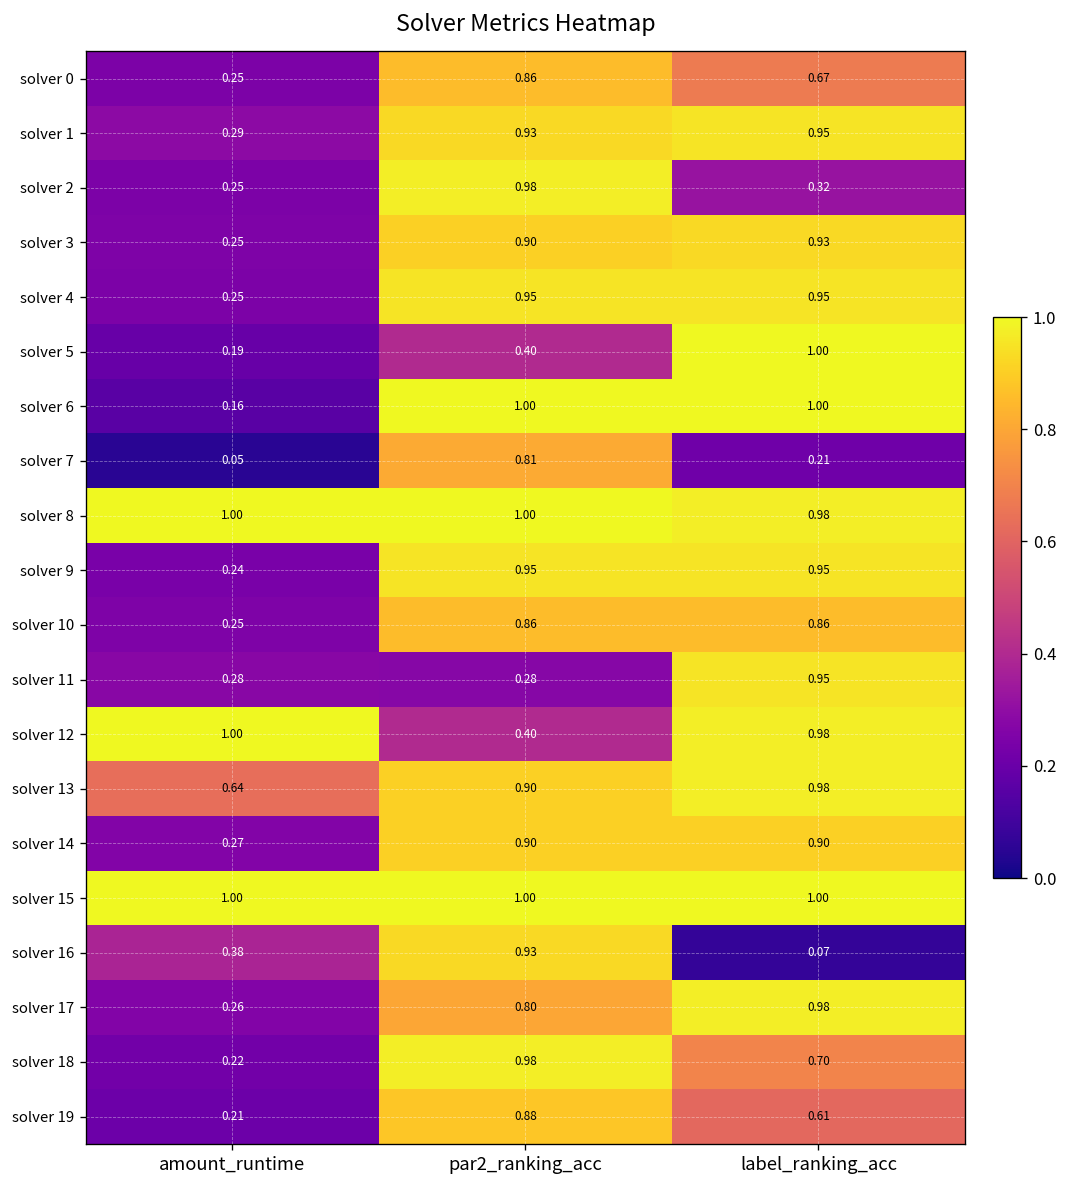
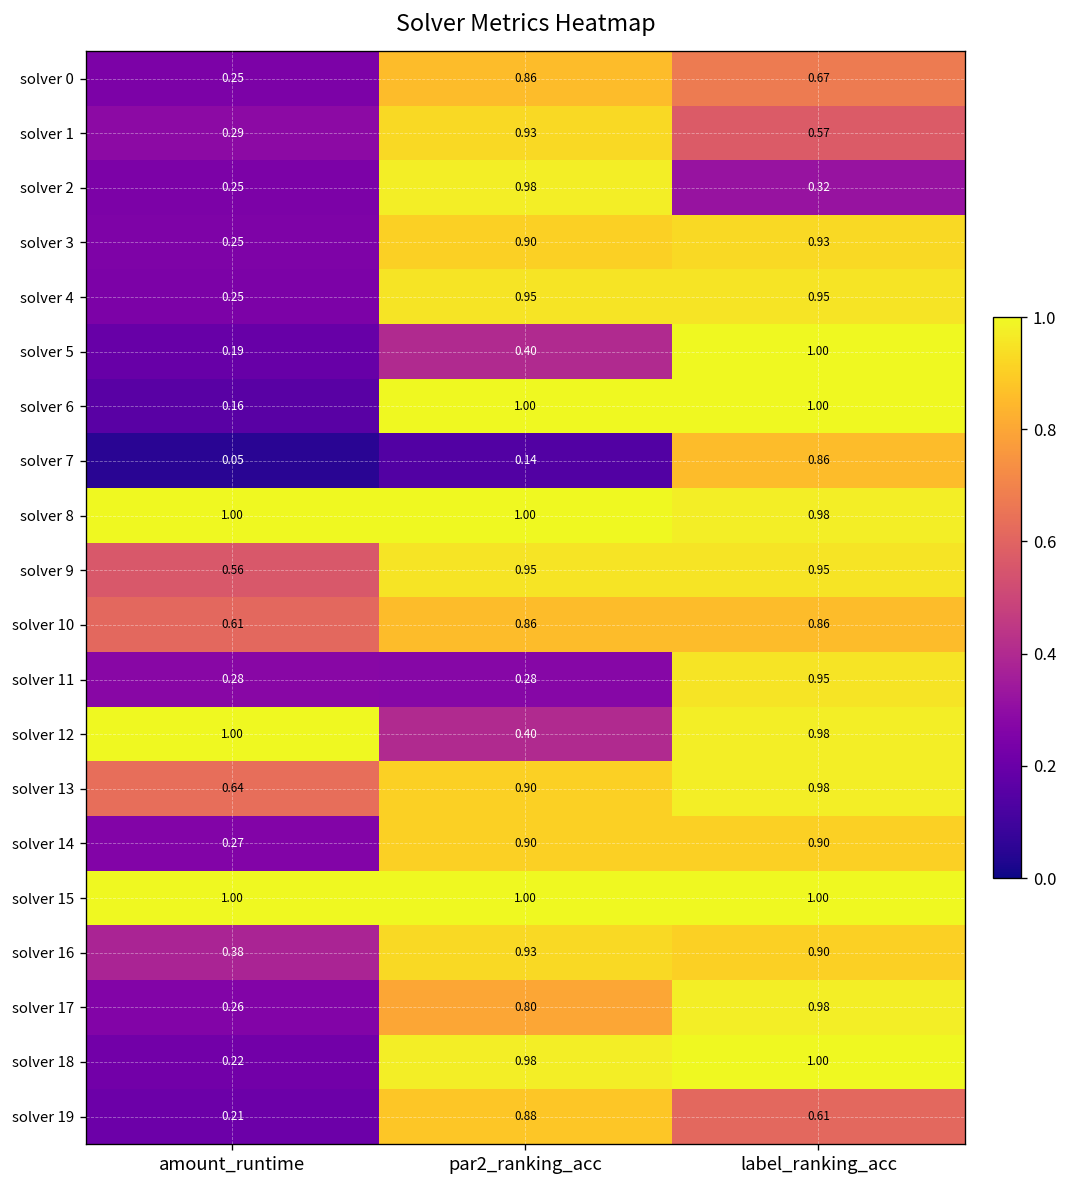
  {
    "solver 0": {
      "amount_runtime": 0.25,
      "par2_ranking_acc": 0.86,
      "label_ranking_acc": 0.67
    },
    "solver 1": {
      "amount_runtime": 0.29,
      "par2_ranking_acc": 0.93,
-     "label_ranking_acc": 0.95
+     "label_ranking_acc": 0.57
    },
    "solver 2": {
      "amount_runtime": 0.25,
      "par2_ranking_acc": 0.98,
      "label_ranking_acc": 0.32
    },
    "solver 3": {
      "amount_runtime": 0.25,
      "par2_ranking_acc": 0.90,
      "label_ranking_acc": 0.93
    },
    "solver 4": {
      "amount_runtime": 0.25,
      "par2_ranking_acc": 0.95,
      "label_ranking_acc": 0.95
    },
    "solver 5": {
      "amount_runtime": 0.19,
      "par2_ranking_acc": 0.40,
      "label_ranking_acc": 1.00
    },
    "solver 6": {
      "amount_runtime": 0.16,
      "par2_ranking_acc": 1.00,
      "label_ranking_acc": 1.00
    },
    "solver 7": {
      "amount_runtime": 0.05,
-     "par2_ranking_acc": 0.81,
-     "label_ranking_acc": 0.21
+     "par2_ranking_acc": 0.14,
+     "label_ranking_acc": 0.86
    },
    "solver 8": {
      "amount_runtime": 1.00,
      "par2_ranking_acc": 1.00,
      "label_ranking_acc": 0.98
    },
    "solver 9": {
-     "amount_runtime": 0.24,
+     "amount_runtime": 0.56,
      "par2_ranking_acc": 0.95,
      "label_ranking_acc": 0.95
    },
    "solver 10": {
-     "amount_runtime": 0.25,
+     "amount_runtime": 0.61,
      "par2_ranking_acc": 0.86,
      "label_ranking_acc": 0.86
    },
    "solver 11": {
      "amount_runtime": 0.28,
      "par2_ranking_acc": 0.28,
      "label_ranking_acc": 0.95
    },
    "solver 12": {
      "amount_runtime": 1.00,
      "par2_ranking_acc": 0.40,
      "label_ranking_acc": 0.98
    },
    "solver 13": {
      "amount_runtime": 0.64,
      "par2_ranking_acc": 0.90,
      "label_ranking_acc": 0.98
    },
    "solver 14": {
      "amount_runtime": 0.27,
      "par2_ranking_acc": 0.90,
      "label_ranking_acc": 0.90
    },
    "solver 15": {
      "amount_runtime": 1.00,
      "par2_ranking_acc": 1.00,
      "label_ranking_acc": 1.00
    },
    "solver 16": {
      "amount_runtime": 0.38,
      "par2_ranking_acc": 0.93,
-     "label_ranking_acc": 0.07
+     "label_ranking_acc": 0.90
    },
    "solver 17": {
      "amount_runtime": 0.26,
      "par2_ranking_acc": 0.80,
      "label_ranking_acc": 0.98
    },
    "solver 18": {
      "amount_runtime": 0.22,
      "par2_ranking_acc": 0.98,
-     "label_ranking_acc": 0.70
+     "label_ranking_acc": 1.00
    },
    "solver 19": {
      "amount_runtime": 0.21,
      "par2_ranking_acc": 0.88,
      "label_ranking_acc": 0.61
    }
  }
